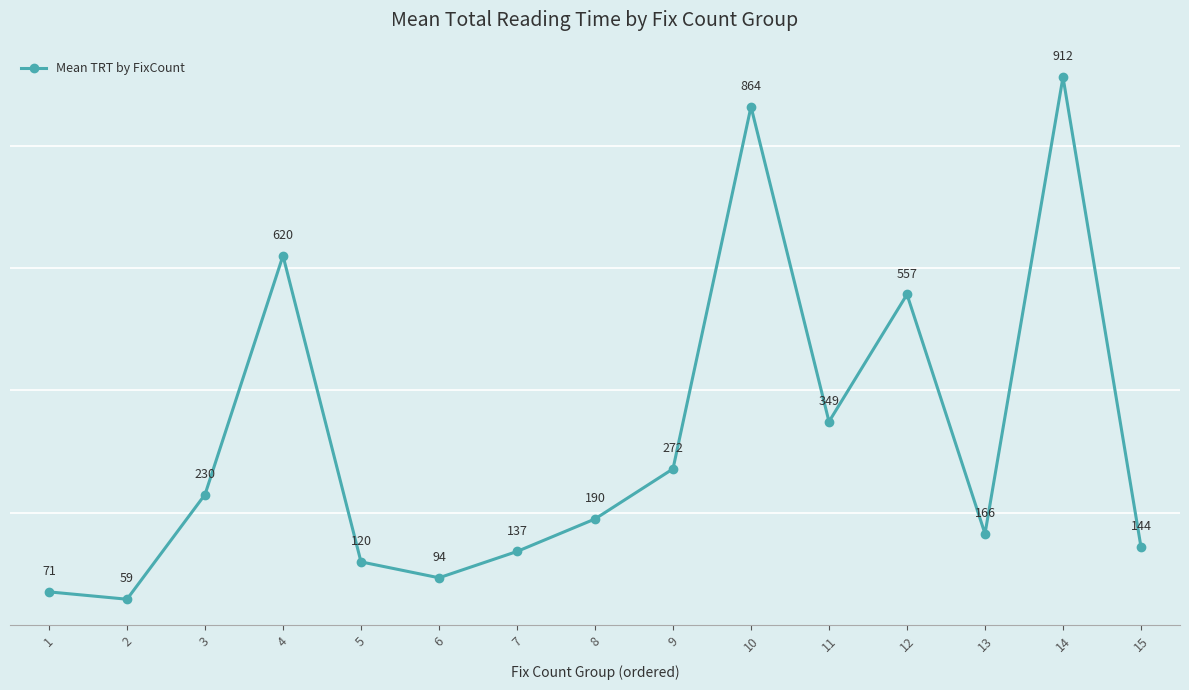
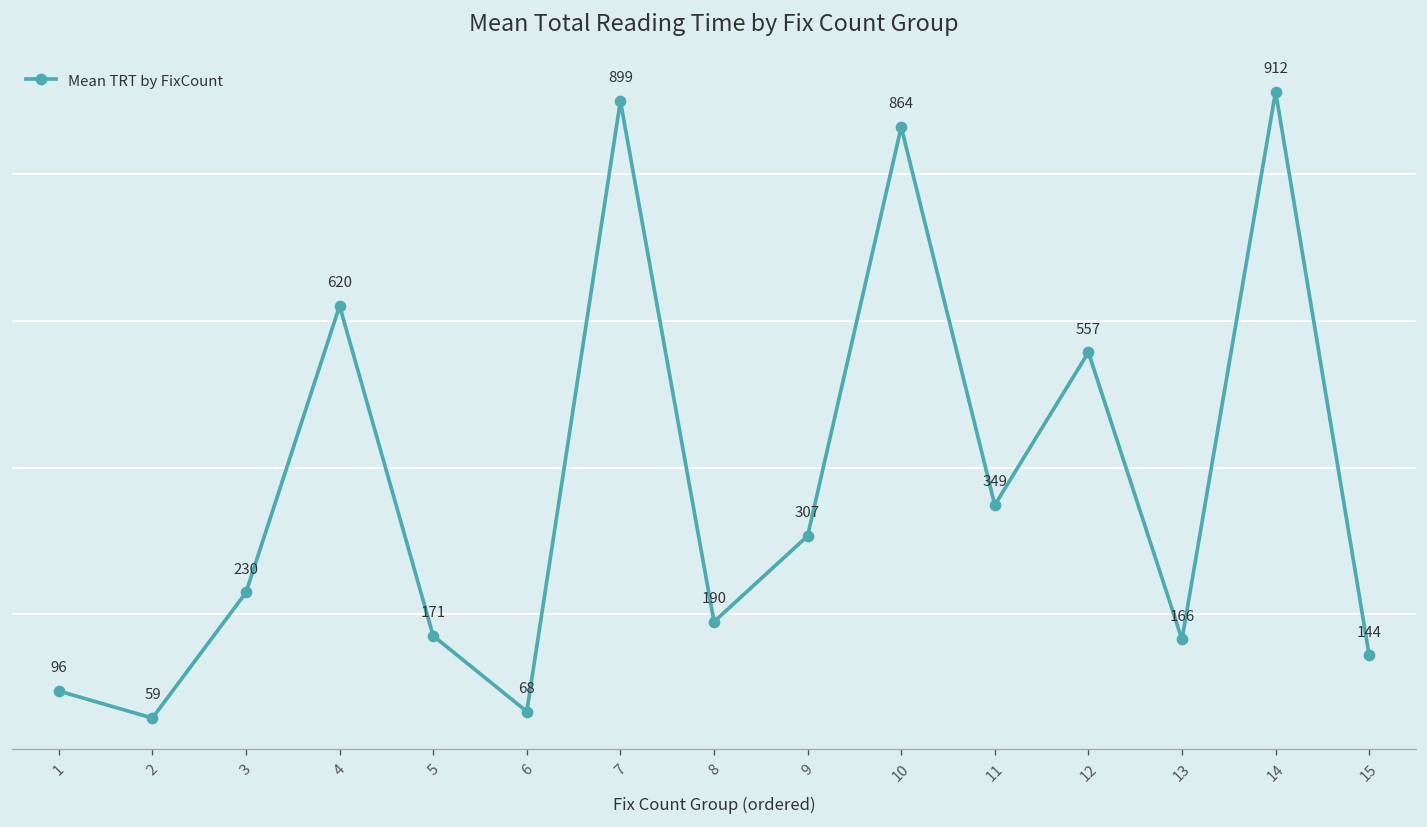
  {
-   "1": 71,
+   "1": 96,
    "2": 59,
    "3": 230,
    "4": 620,
-   "5": 120,
-   "6": 94,
-   "7": 137,
+   "5": 171,
+   "6": 68,
+   "7": 899,
    "8": 190,
-   "9": 272,
+   "9": 307,
    "10": 864,
    "11": 349,
    "12": 557,
    "13": 166,
    "14": 912,
    "15": 144
  }
